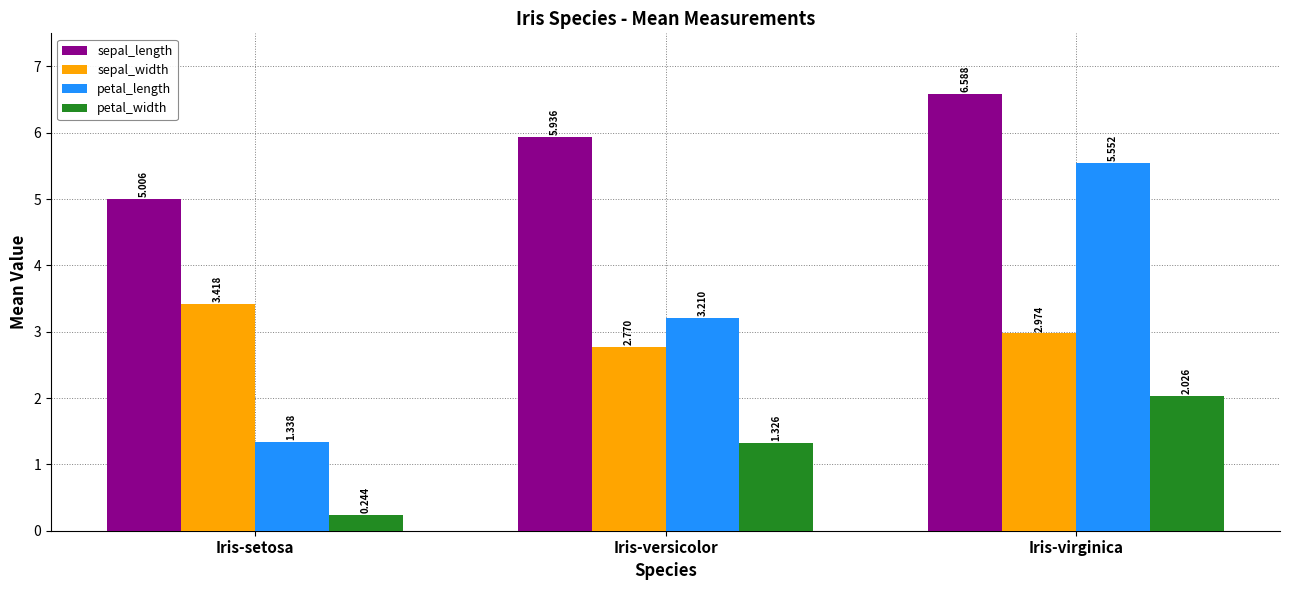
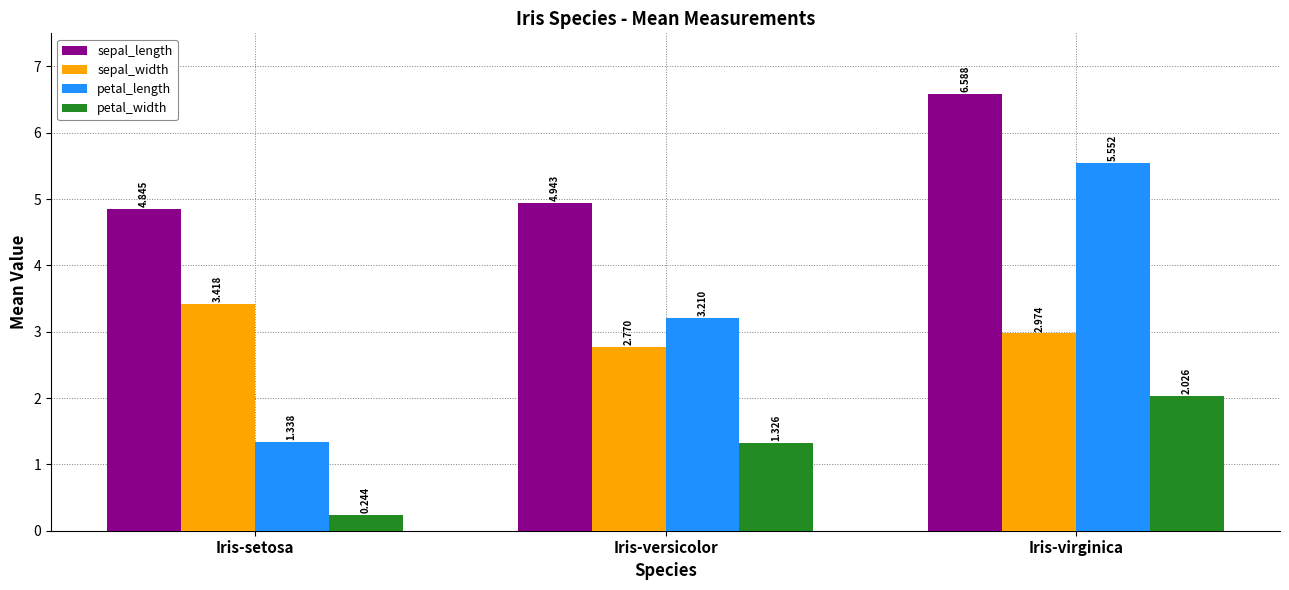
  {
    "sepal_length": {
-     "Iris-setosa": 5.006,
-     "Iris-versicolor": 5.936,
+     "Iris-setosa": 4.845,
+     "Iris-versicolor": 4.943,
      "Iris-virginica": 6.588
    },
    "sepal_width": {
      "Iris-setosa": 3.418,
      "Iris-versicolor": 2.770,
      "Iris-virginica": 2.974
    },
    "petal_length": {
      "Iris-setosa": 1.338,
      "Iris-versicolor": 3.210,
      "Iris-virginica": 5.552
    },
    "petal_width": {
      "Iris-setosa": 0.244,
      "Iris-versicolor": 1.326,
      "Iris-virginica": 2.026
    }
  }
